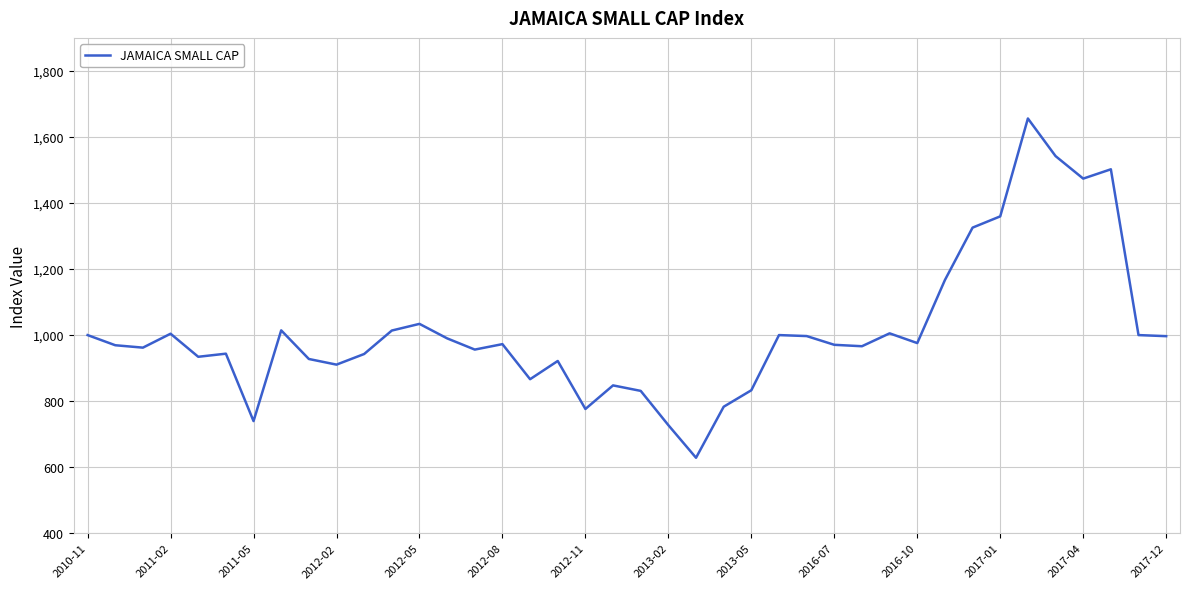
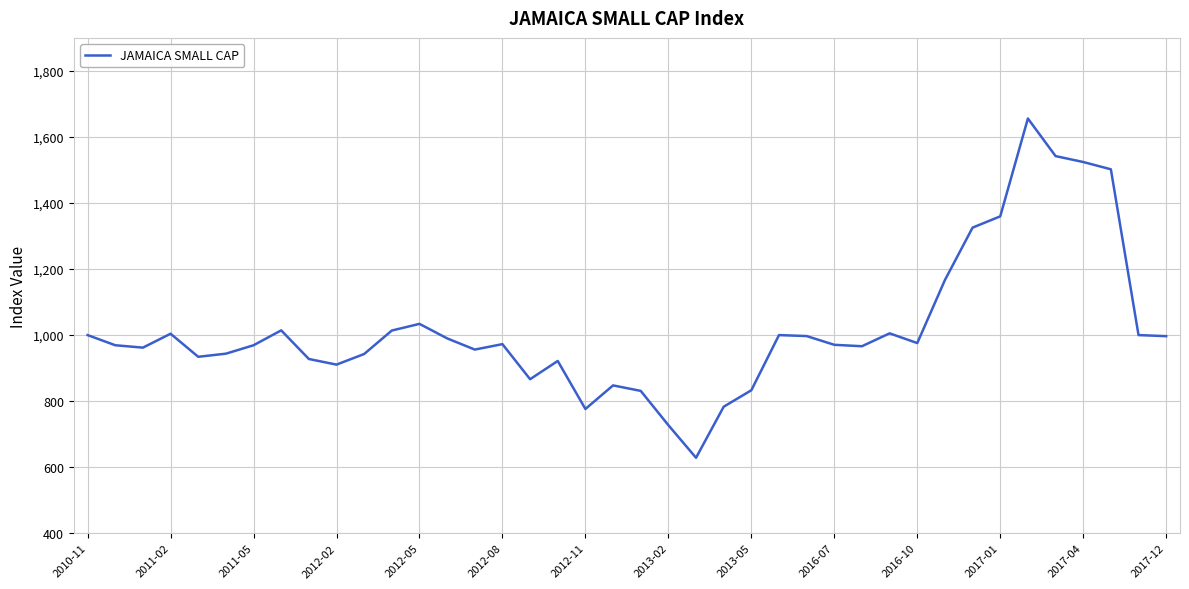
  {
    "2010-11": "1,000",
    "2011-02": "1,000",
-   "2011-05": "740",
+   "2011-05": "970",
    "2012-02": "910",
    "2012-05": "1,030",
    "2012-08": "970",
    "2012-11": "780",
    "2013-02": "730",
    "2013-05": "830",
    "2016-07": "970",
    "2016-10": "980",
    "2017-01": "1,360",
-   "2017-04": "1,470",
+   "2017-04": "1,520",
    "2017-12": "1,000"
  }
